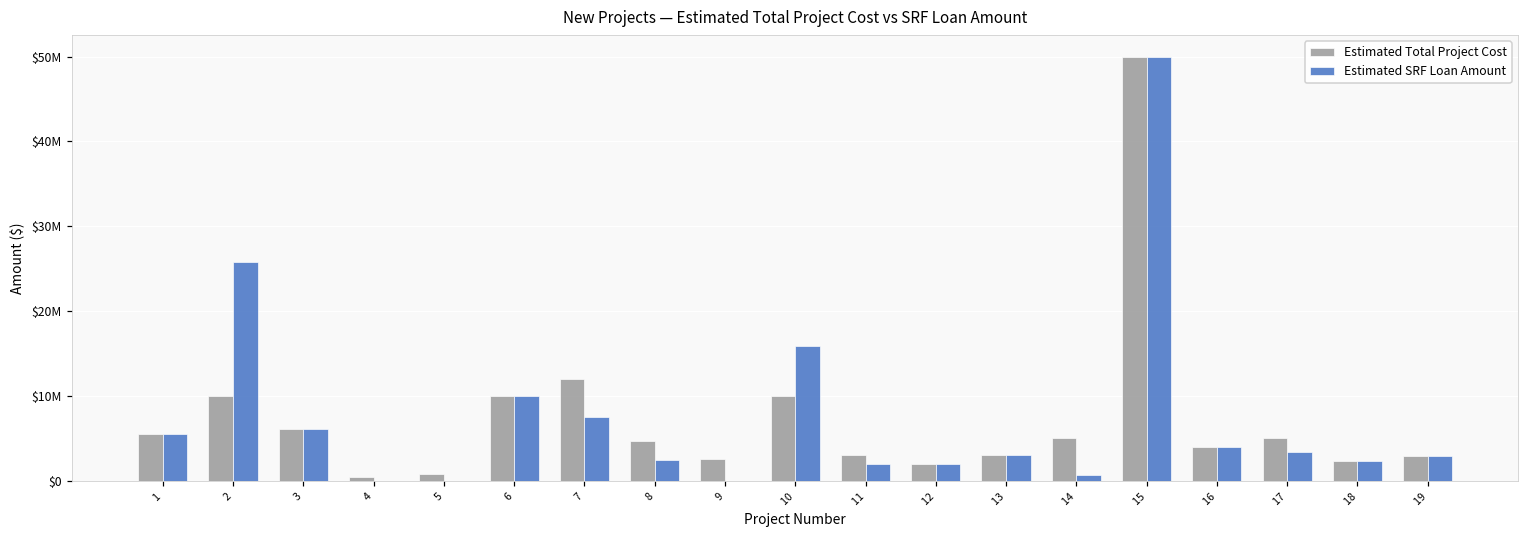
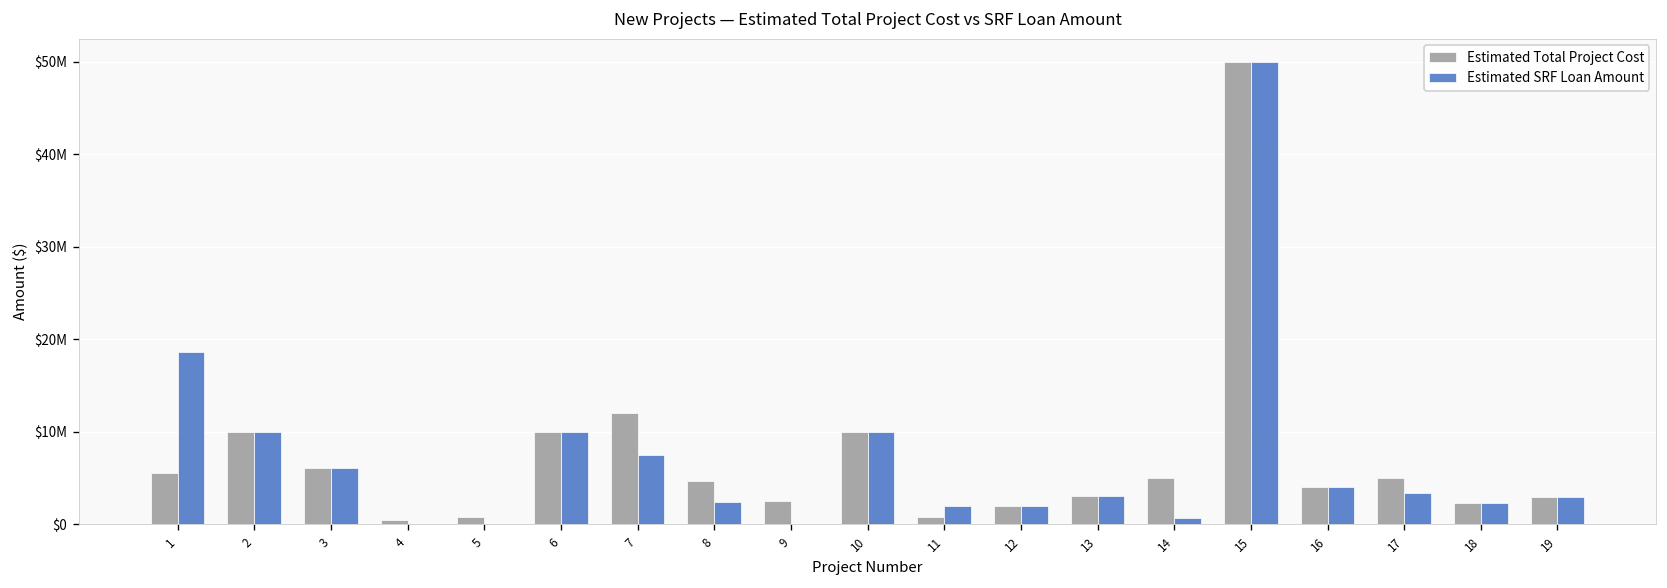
  {
    "Estimated Total Project Cost": {
      "1": "$6000000",
      "2": "$10000000",
      "3": "$6000000",
      "4": "$0",
      "5": "$1000000",
      "6": "$10000000",
      "7": "$12000000",
      "8": "$5000000",
      "9": "$3000000",
      "10": "$10000000",
-     "11": "$3000000",
+     "11": "$1000000",
      "12": "$2000000",
      "13": "$3000000",
      "14": "$5000000",
      "15": "$50000000",
      "16": "$4000000",
      "17": "$5000000",
      "18": "$2000000",
      "19": "$3000000"
    },
    "Estimated SRF Loan Amount": {
-     "1": "$6000000",
-     "2": "$26000000",
+     "1": "$19000000",
+     "2": "$10000000",
      "3": "$6000000",
      "4": "$0",
      "5": "$0",
      "6": "$10000000",
      "7": "$7000000",
      "8": "$2000000",
      "9": "$0",
-     "10": "$16000000",
+     "10": "$10000000",
      "11": "$2000000",
      "12": "$2000000",
      "13": "$3000000",
      "14": "$1000000",
      "15": "$50000000",
      "16": "$4000000",
      "17": "$3000000",
      "18": "$2000000",
      "19": "$3000000"
    }
  }
